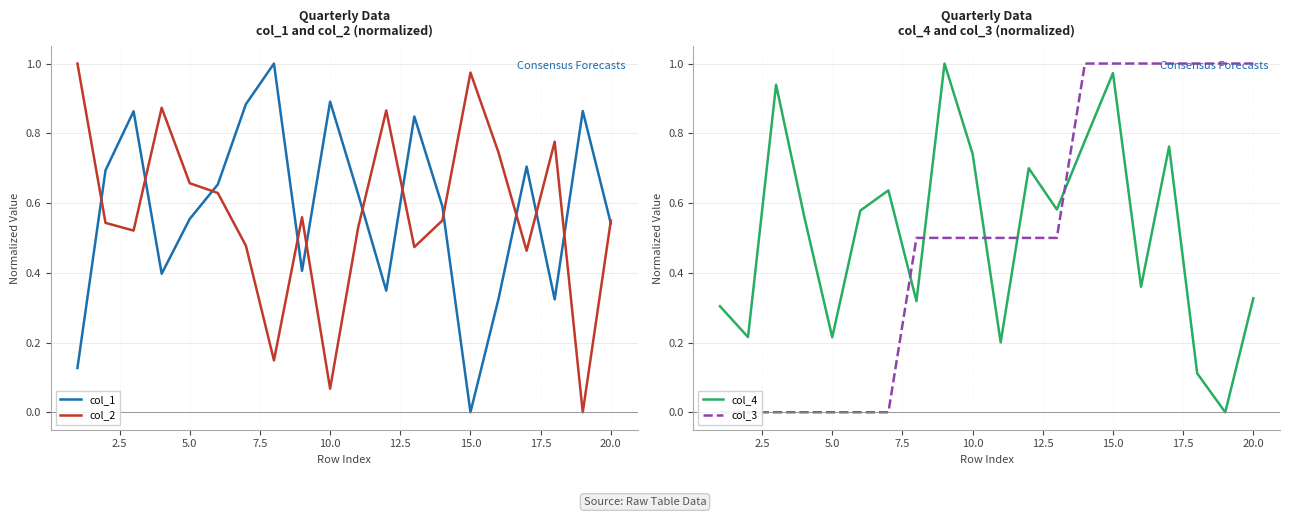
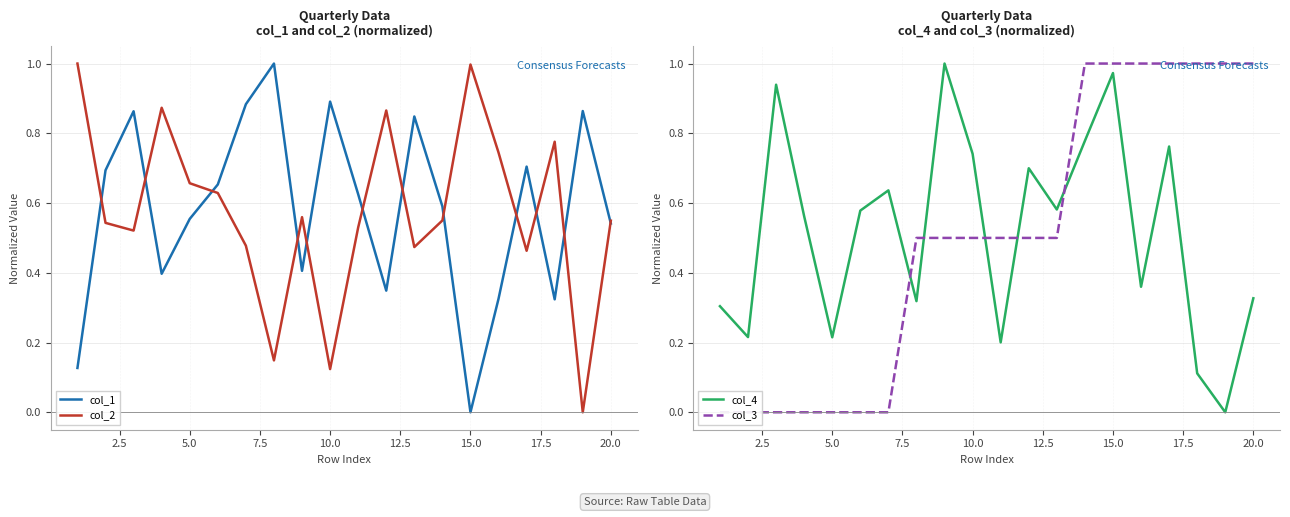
  {
    "Quarterly Data col_1 and col_2 (normalized)": {
      "col_1": {
        "5.0": 0.55,
        "10.0": 0.89,
        "15.0": 0.00,
        "20.0": 0.54
      },
      "col_2": {
        "5.0": 0.66,
-       "10.0": 0.07,
-       "15.0": 0.97,
+       "10.0": 0.12,
+       "15.0": 1.00,
        "20.0": 0.55
      }
    },
    "Quarterly Data col_4 and col_3 (normalized)": {
      "col_4": {
        "5.0": 0.22,
        "10.0": 0.74,
        "15.0": 0.97,
        "20.0": 0.33
      },
      "col_3": {
        "5.0": 0.00,
        "10.0": 0.50,
        "15.0": 1.00,
        "20.0": 1.00
      }
    }
  }
